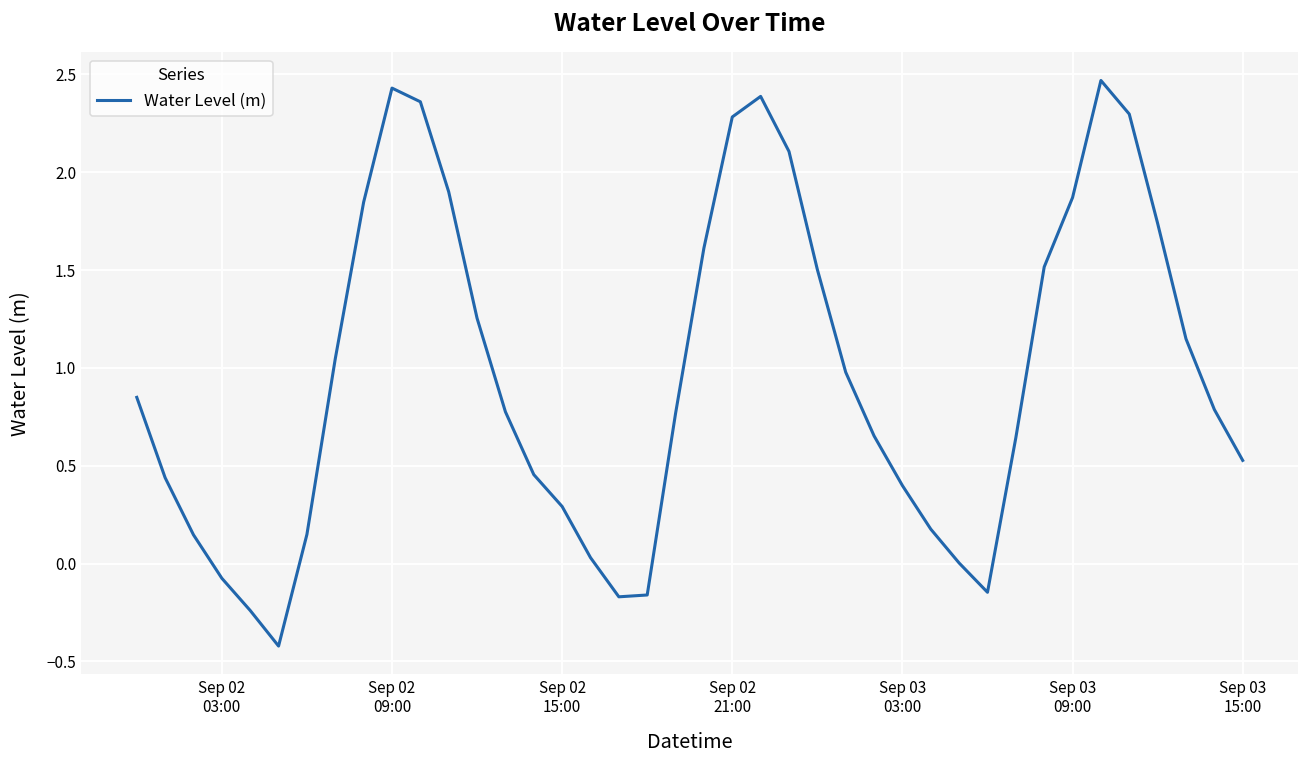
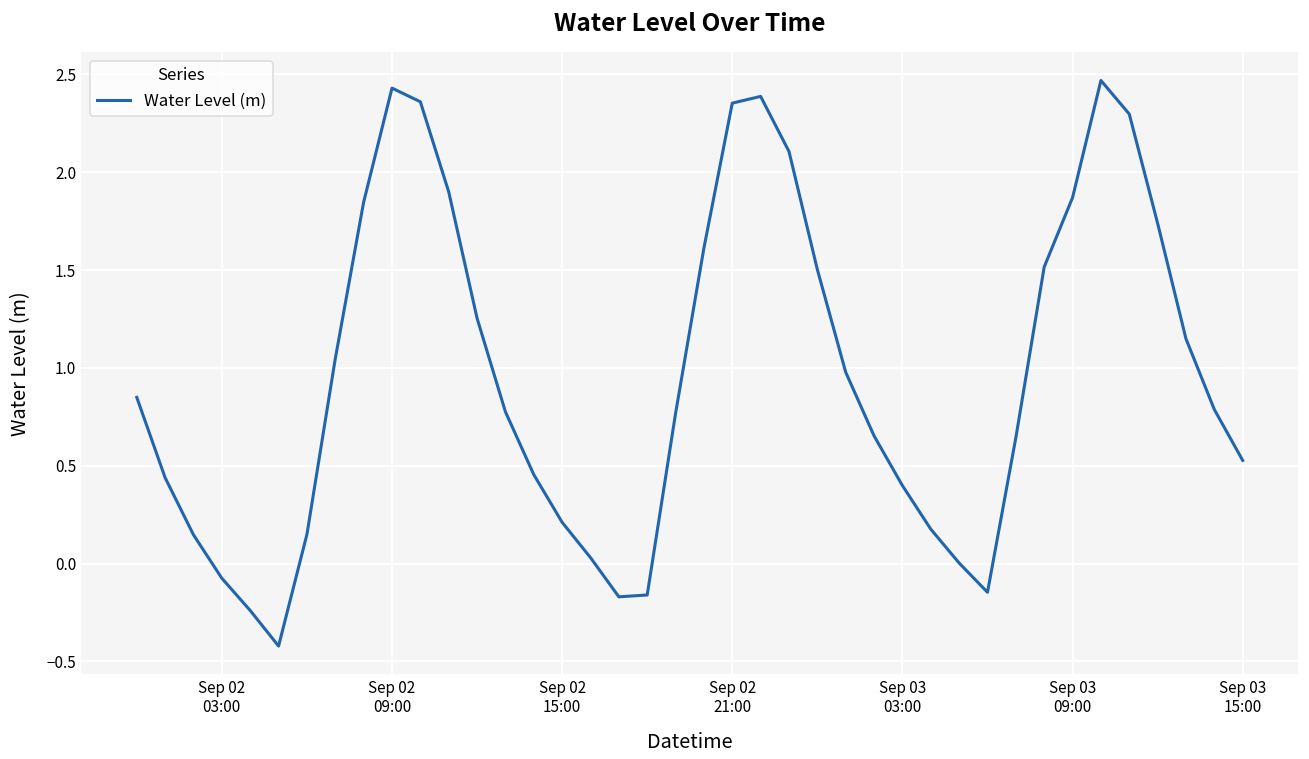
  {
    "Sep 02 03:00": -0.08,
    "Sep 02 09:00": 2.43,
-   "Sep 02 15:00": 0.29,
-   "Sep 02 21:00": 2.28,
+   "Sep 02 15:00": 0.21,
+   "Sep 02 21:00": 2.35,
    "Sep 03 03:00": 0.40,
    "Sep 03 09:00": 1.87,
    "Sep 03 15:00": 0.53
  }
